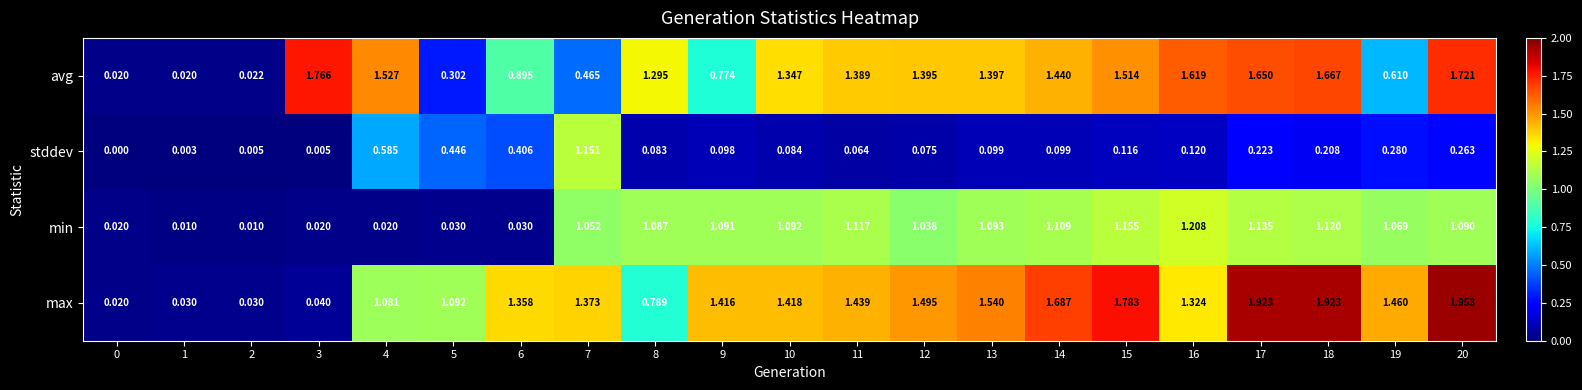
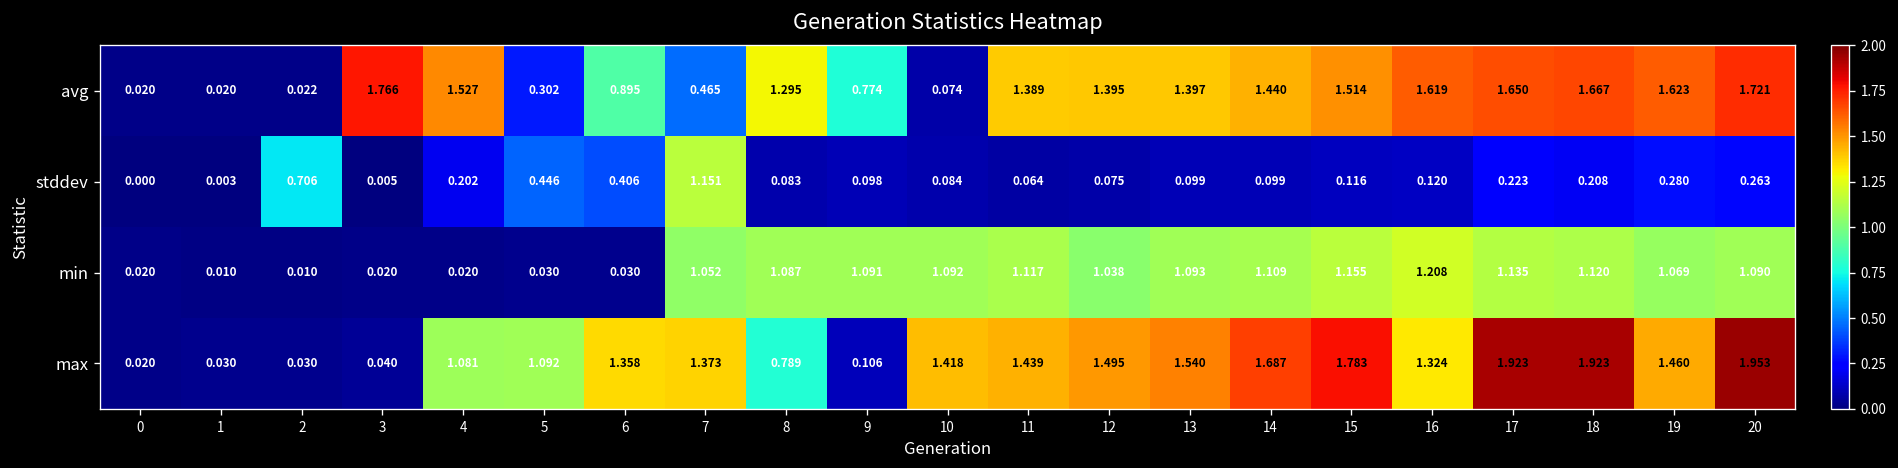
  {
    "avg": {
      "0": 0.020,
      "1": 0.020,
      "2": 0.022,
      "3": 1.766,
      "4": 1.527,
      "5": 0.302,
      "6": 0.895,
      "7": 0.465,
      "8": 1.295,
      "9": 0.774,
-     "10": 1.347,
+     "10": 0.074,
      "11": 1.389,
      "12": 1.395,
      "13": 1.397,
      "14": 1.440,
      "15": 1.514,
      "16": 1.619,
      "17": 1.650,
      "18": 1.667,
-     "19": 0.610,
+     "19": 1.623,
      "20": 1.721
    },
    "stddev": {
      "0": 0.000,
      "1": 0.003,
-     "2": 0.005,
+     "2": 0.706,
      "3": 0.005,
-     "4": 0.585,
+     "4": 0.202,
      "5": 0.446,
      "6": 0.406,
      "7": 1.151,
      "8": 0.083,
      "9": 0.098,
      "10": 0.084,
      "11": 0.064,
      "12": 0.075,
      "13": 0.099,
      "14": 0.099,
      "15": 0.116,
      "16": 0.120,
      "17": 0.223,
      "18": 0.208,
      "19": 0.280,
      "20": 0.263
    },
    "min": {
      "0": 0.020,
      "1": 0.010,
      "2": 0.010,
      "3": 0.020,
      "4": 0.020,
      "5": 0.030,
      "6": 0.030,
      "7": 1.052,
      "8": 1.087,
      "9": 1.091,
      "10": 1.092,
      "11": 1.117,
      "12": 1.038,
      "13": 1.093,
      "14": 1.109,
      "15": 1.155,
      "16": 1.208,
      "17": 1.135,
      "18": 1.120,
      "19": 1.069,
      "20": 1.090
    },
    "max": {
      "0": 0.020,
      "1": 0.030,
      "2": 0.030,
      "3": 0.040,
      "4": 1.081,
      "5": 1.092,
      "6": 1.358,
      "7": 1.373,
      "8": 0.789,
-     "9": 1.416,
+     "9": 0.106,
      "10": 1.418,
      "11": 1.439,
      "12": 1.495,
      "13": 1.540,
      "14": 1.687,
      "15": 1.783,
      "16": 1.324,
      "17": 1.923,
      "18": 1.923,
      "19": 1.460,
      "20": 1.953
    }
  }
